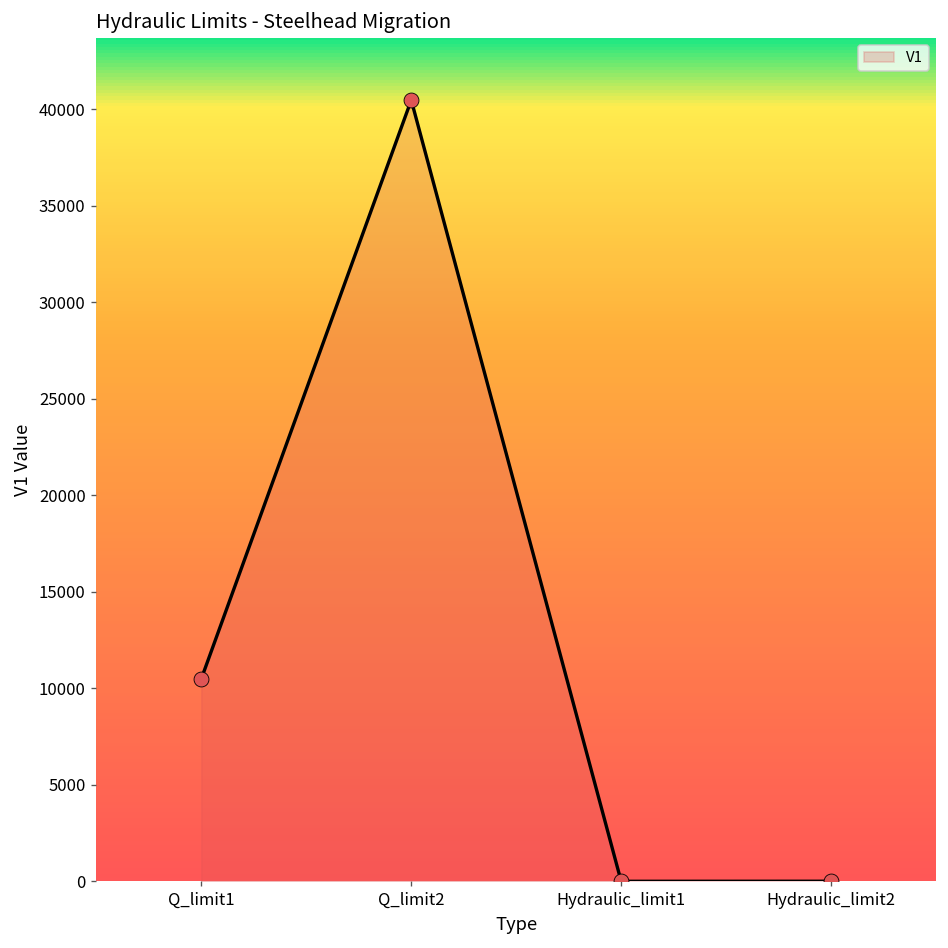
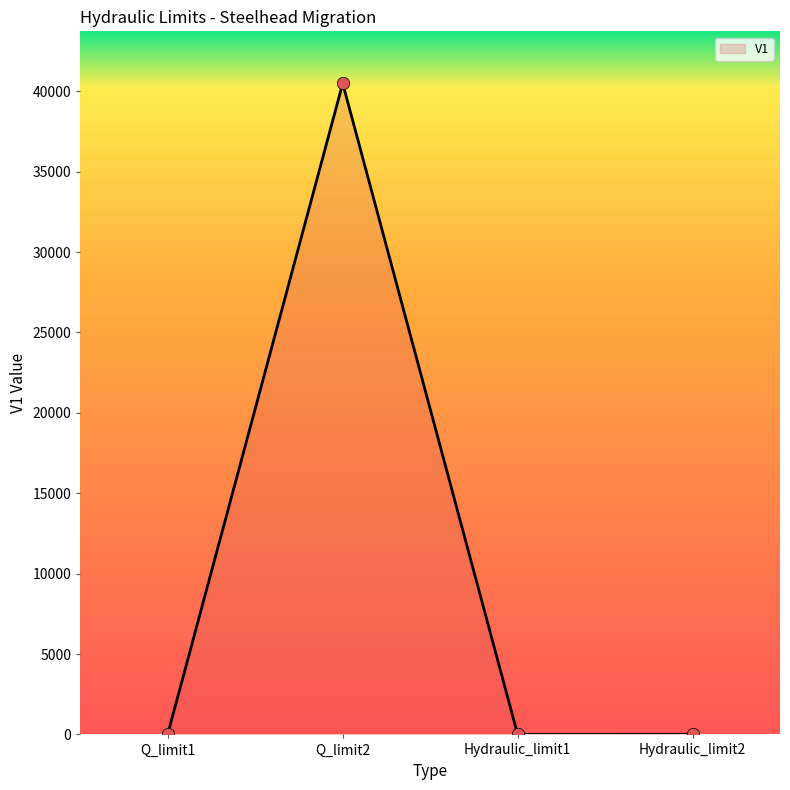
  {
-   "Q_limit1": 10500,
+   "Q_limit1": 0,
    "Q_limit2": 40500,
    "Hydraulic_limit1": 0,
    "Hydraulic_limit2": 0
  }
